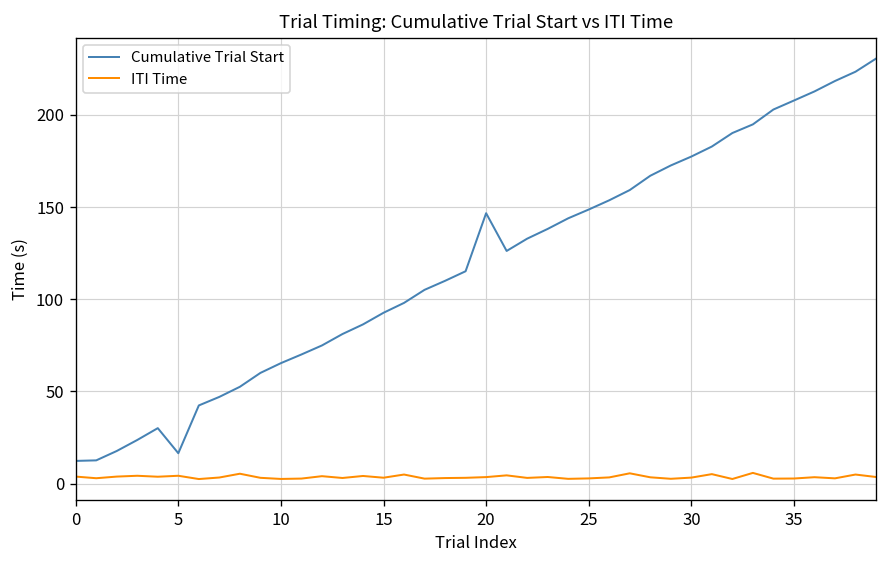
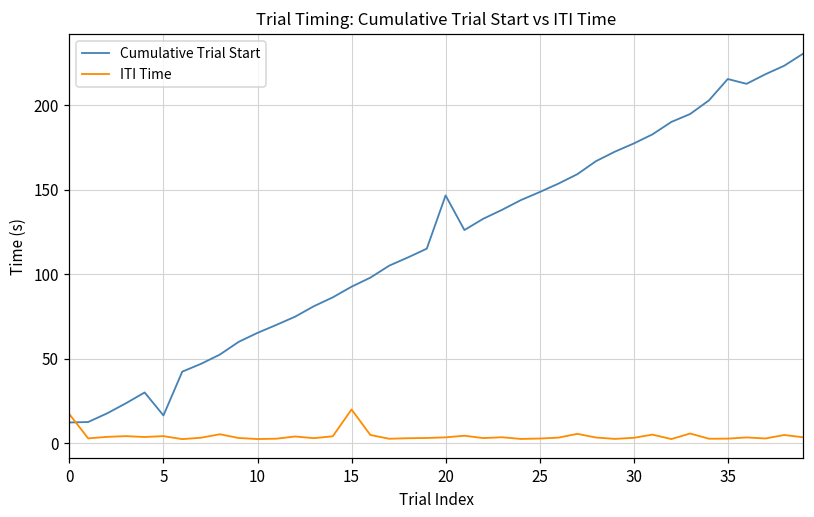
  {
    "Cumulative Trial Start": {
      "0": 12,
      "5": 16,
      "10": 65,
      "15": 93,
      "20": 147,
      "25": 149,
      "30": 177,
-     "35": 208
+     "35": 216
    },
    "ITI Time": {
-     "0": 4,
+     "0": 17,
      "5": 4,
      "10": 2,
-     "15": 3,
+     "15": 20,
      "20": 3,
      "25": 3,
      "30": 3,
      "35": 3
    }
  }
